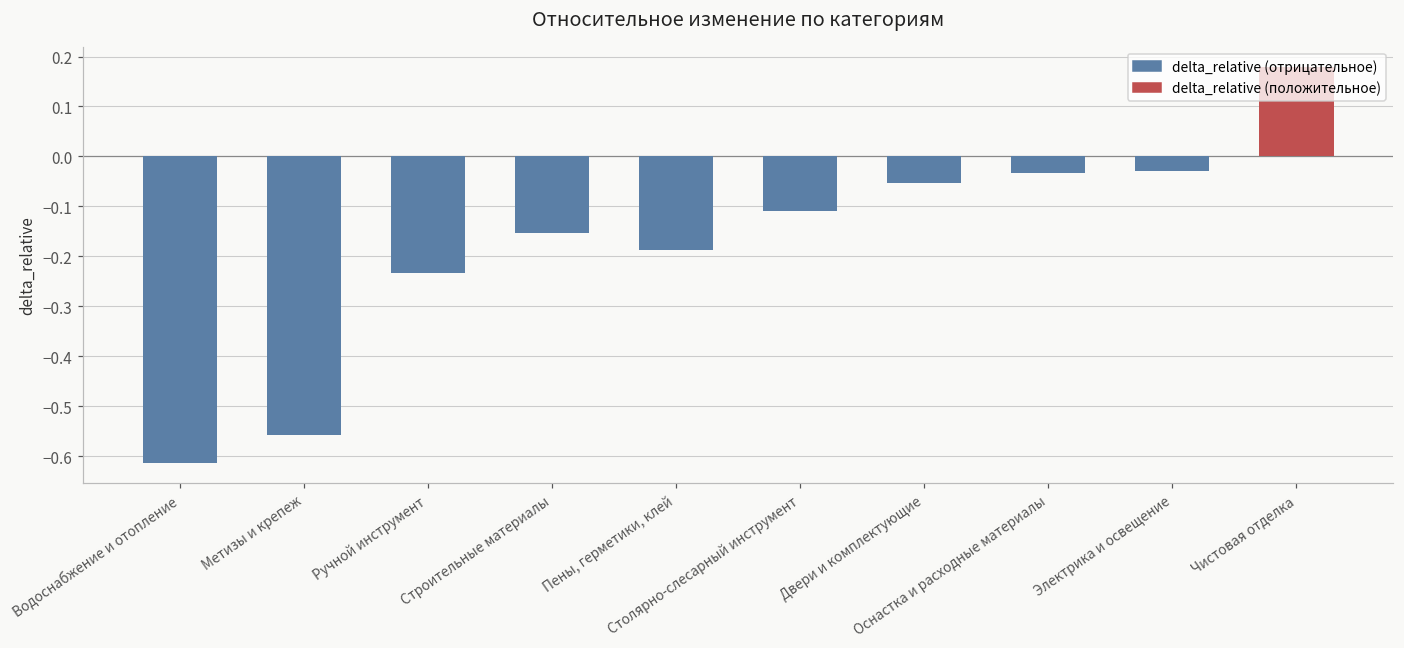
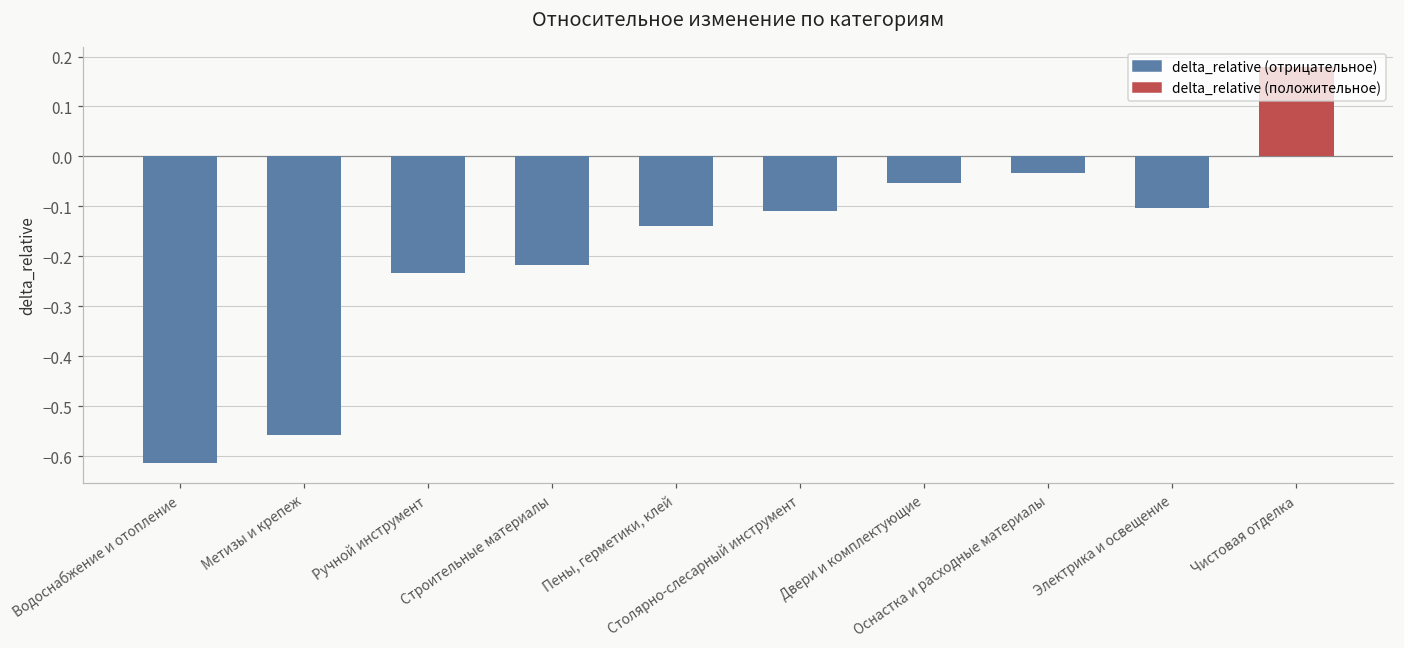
  {
    "delta_relative (отрицательное)": {
      "Водоснабжение и отопление": -0.61,
      "Метизы и крепеж": -0.56,
      "Ручной инструмент": -0.23,
-     "Строительные материалы": -0.15,
-     "Пены, герметики, клей": -0.19,
+     "Строительные материалы": -0.22,
+     "Пены, герметики, клей": -0.14,
      "Столярно-слесарный инструмент": -0.11,
      "Двери и комплектующие": -0.05,
      "Оснастка и расходные материалы": -0.03,
-     "Электрика и освещение": -0.03
+     "Электрика и освещение": -0.10
    }
  }
